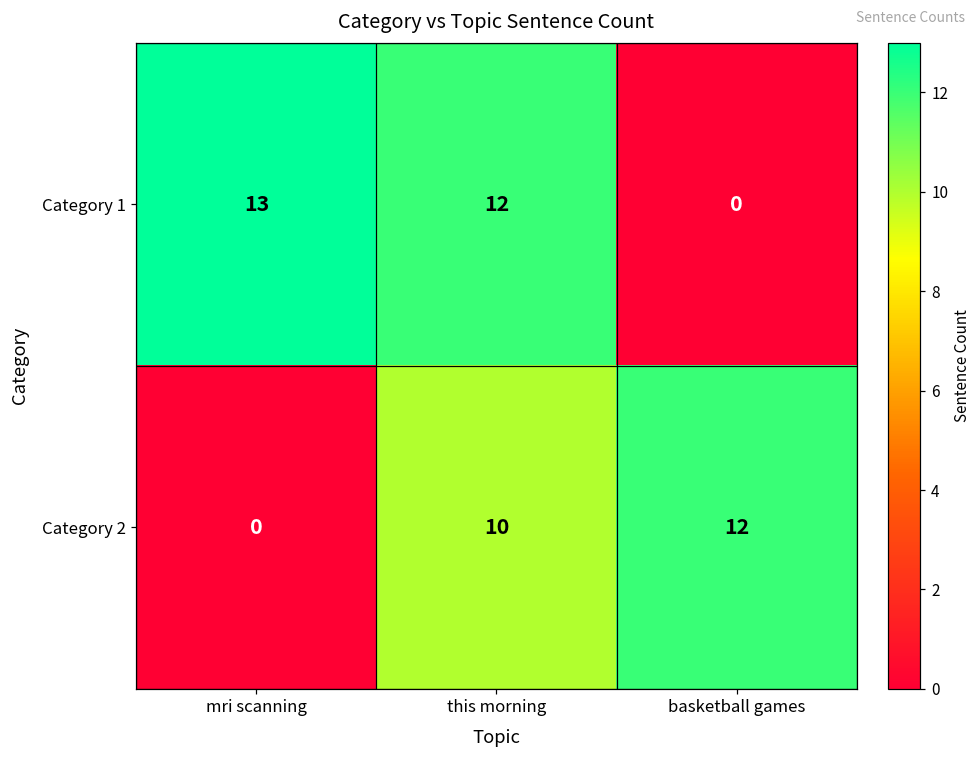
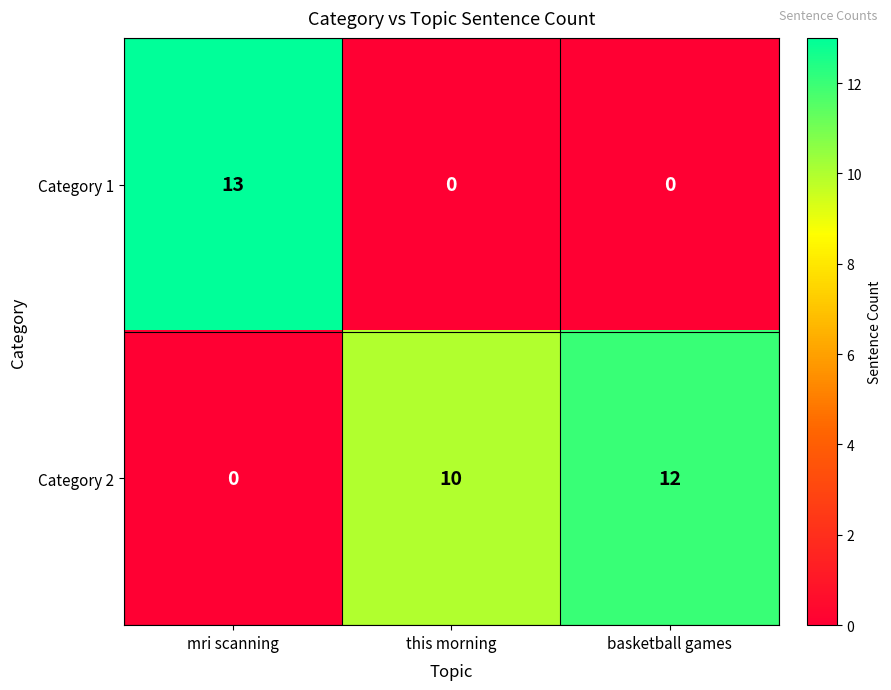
  {
    "Category 1": {
      "mri scanning": 13,
-     "this morning": 12,
+     "this morning": 0,
      "basketball games": 0
    },
    "Category 2": {
      "mri scanning": 0,
      "this morning": 10,
      "basketball games": 12
    }
  }
